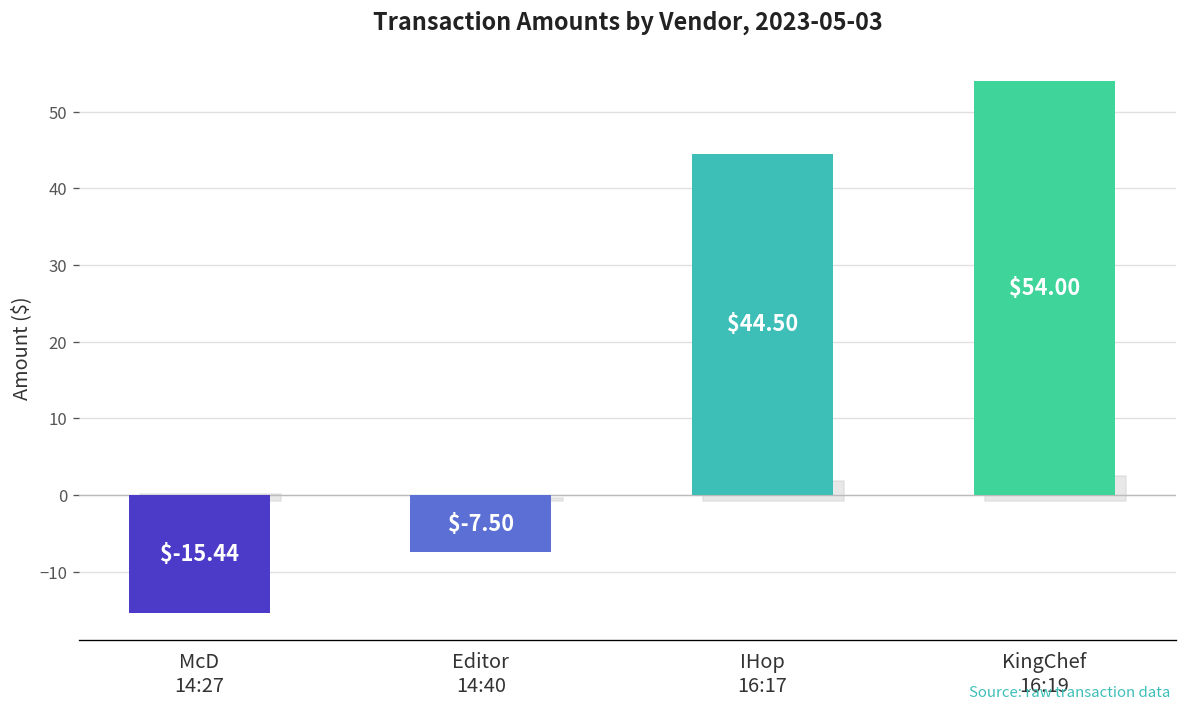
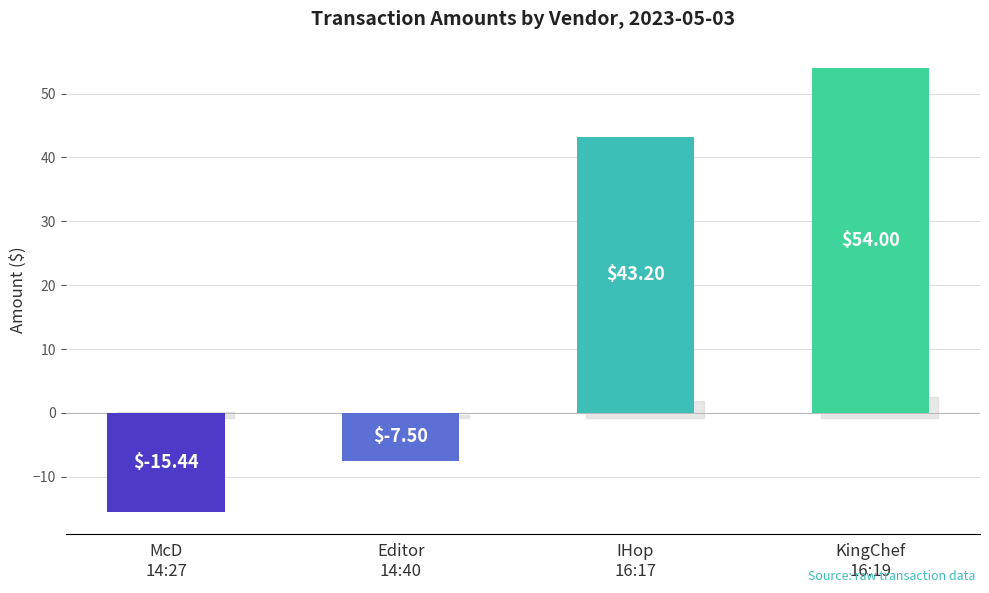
  {
    "McD 14:27": "$-15.44",
    "Editor 14:40": "$-7.50",
-   "IHop 16:17": "$44.50",
+   "IHop 16:17": "$43.20",
    "KingChef 16:19": "$54.00"
  }
